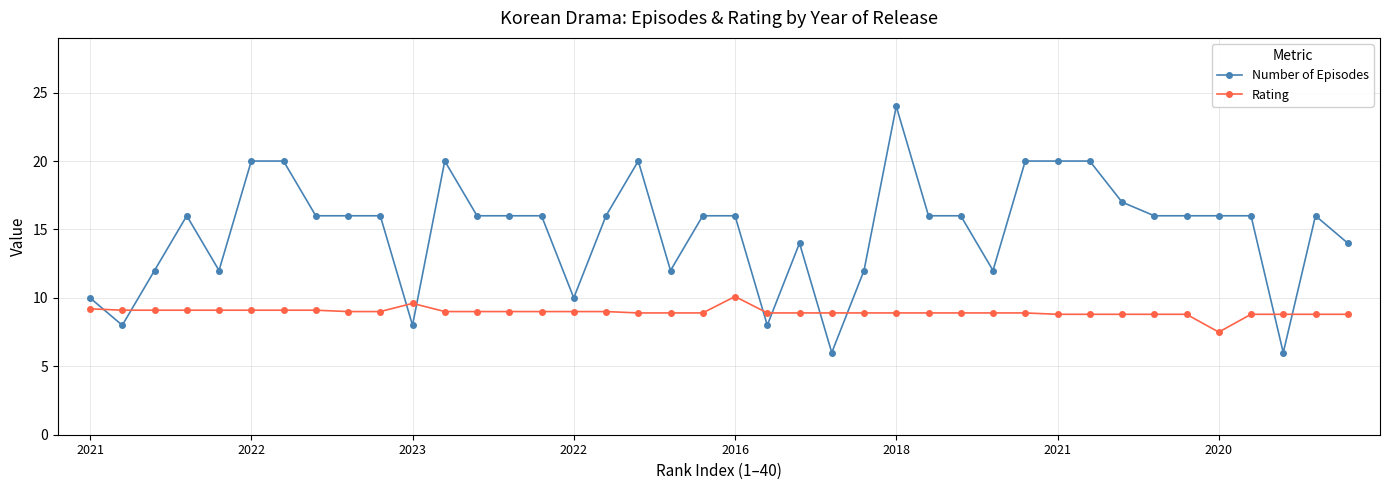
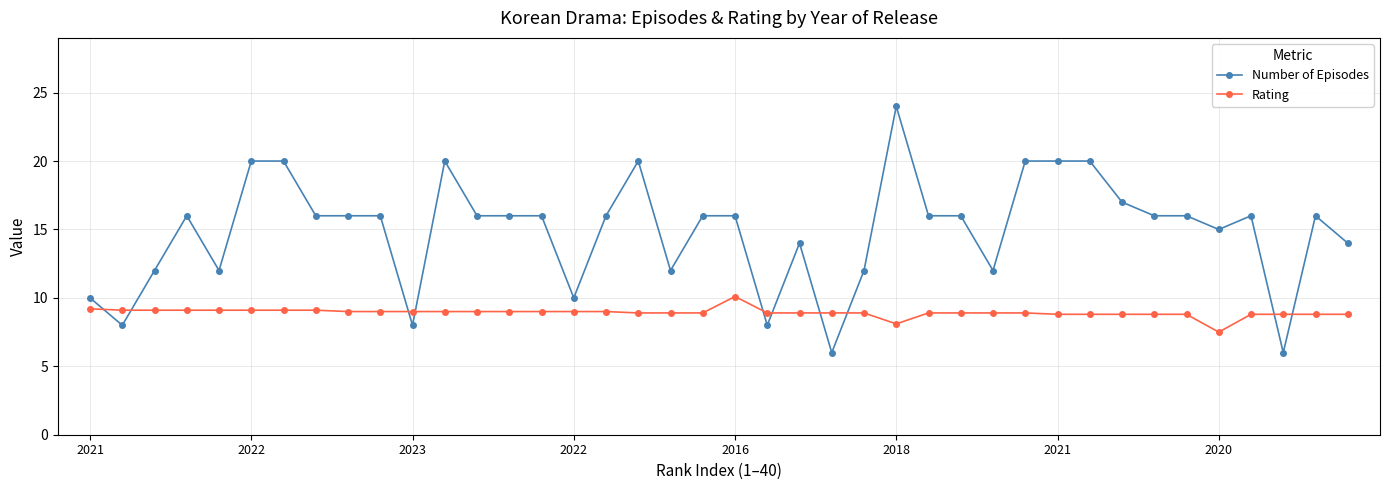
  {
    "Number of Episodes": {
      "2023": 8,
      "2016": 16,
      "2018": 24,
-     "2020": 16
+     "2020": 15
    },
    "Rating": {
-     "2023": 9.6,
+     "2023": 9.0,
      "2016": 10.1,
-     "2018": 8.9,
+     "2018": 8.1,
      "2020": 7.5
    }
  }
